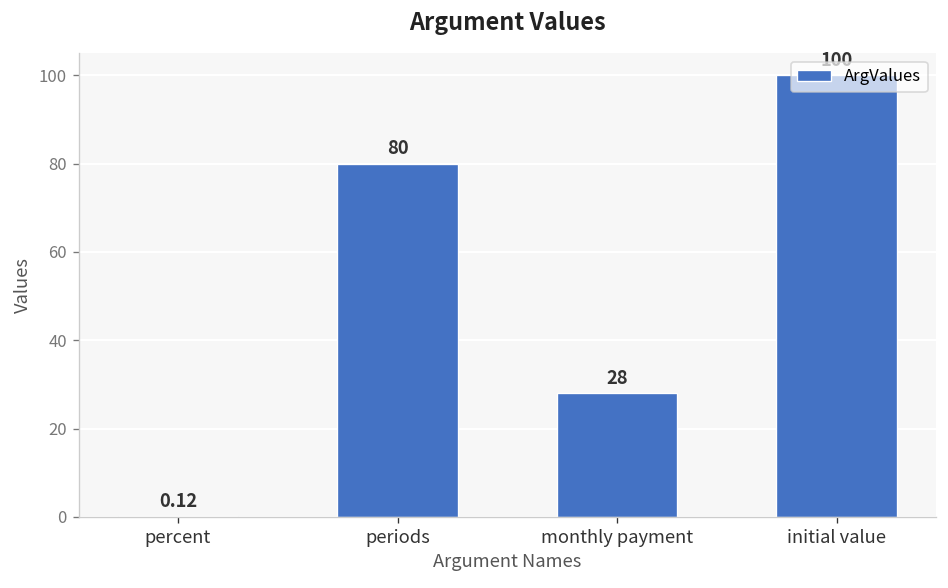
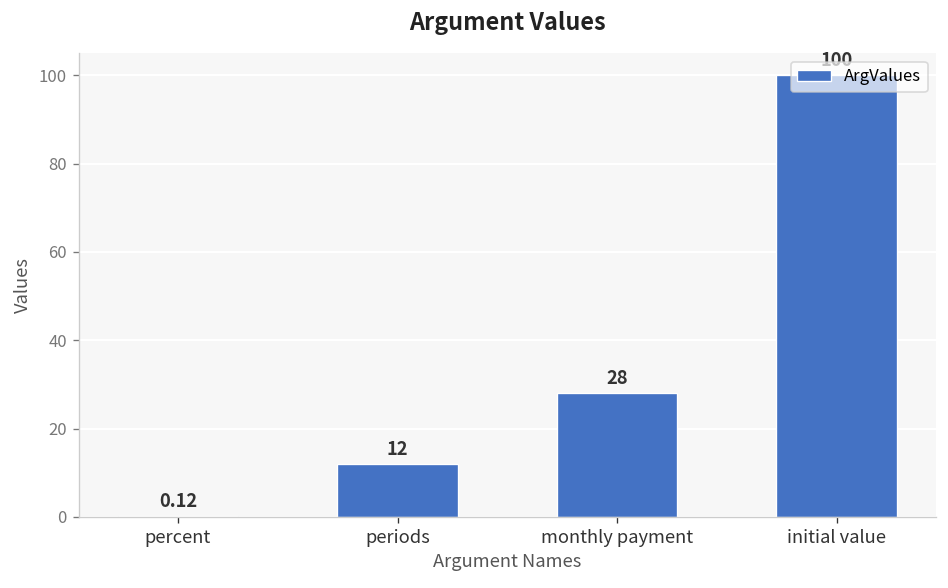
  {
    "percent": 0.12,
-   "periods": 80,
+   "periods": 12,
    "monthly payment": 28
  }
